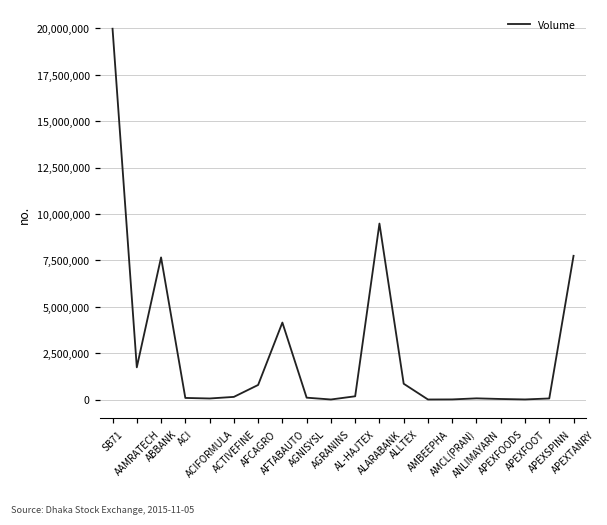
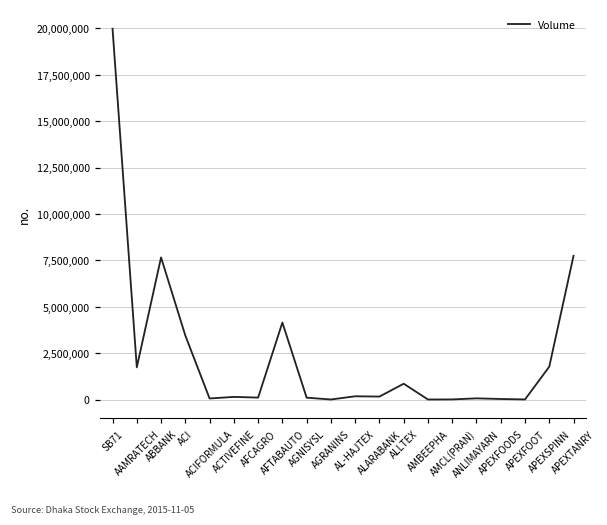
  {
    "SB71": "20,000,000",
    "AAMRATECH": "1,700,000",
    "ABBANK": "7,700,000",
-   "ACI": "100,000",
+   "ACI": "3,400,000",
    "ACIFORMULA": "100,000",
    "ACTIVEFINE": "100,000",
-   "AFCAGRO": "800,000",
+   "AFCAGRO": "100,000",
    "AFTABAUTO": "4,100,000",
    "AGNISYSL": "100,000",
    "AGRANINS": "0",
    "AL-HAJTEX": "200,000",
-   "ALARABANK": "9,500,000",
+   "ALARABANK": "200,000",
    "ALLTEX": "900,000",
    "AMBEEPHA": "0",
    "AMCL(PRAN)": "0",
    "ANLIMAYARN": "100,000",
    "APEXFOODS": "0",
    "APEXFOOT": "0",
-   "APEXSPINN": "100,000",
+   "APEXSPINN": "1,800,000",
    "APEXTANRY": "7,700,000"
  }
